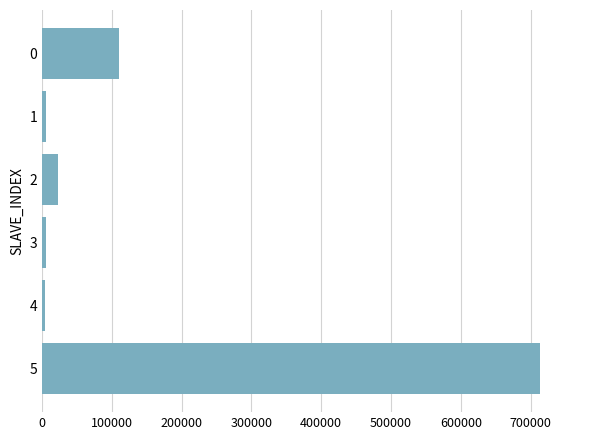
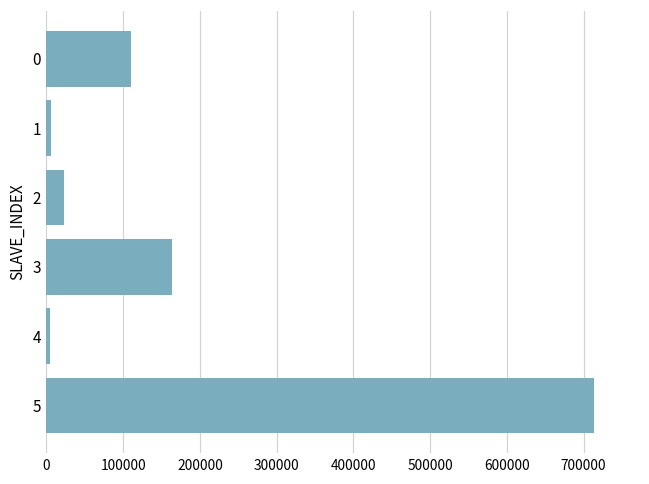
  {
    "0": 110000,
    "1": 10000,
    "2": 20000,
-   "3": 0,
+   "3": 160000,
    "4": 0,
    "5": 710000
  }
